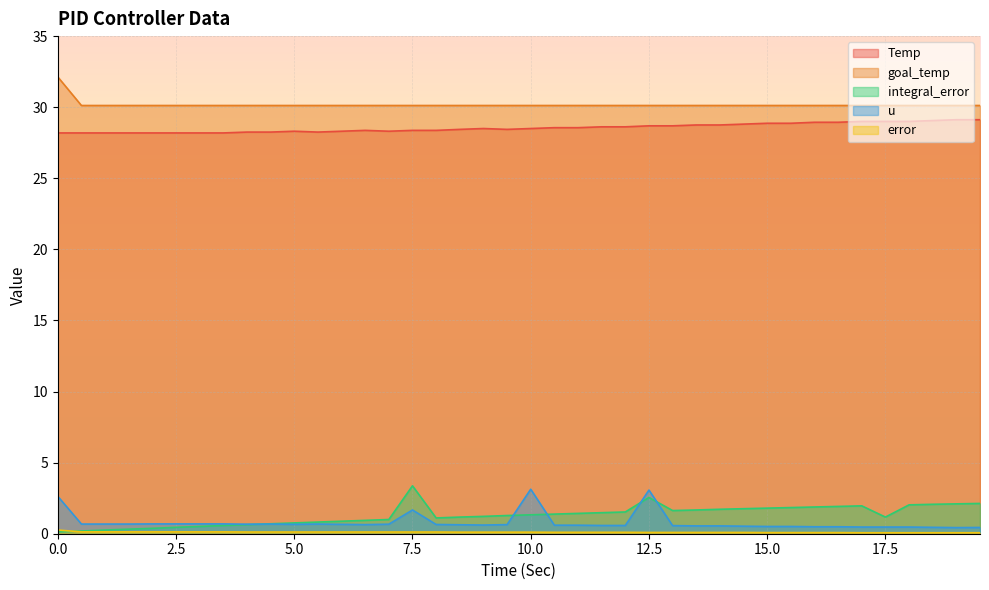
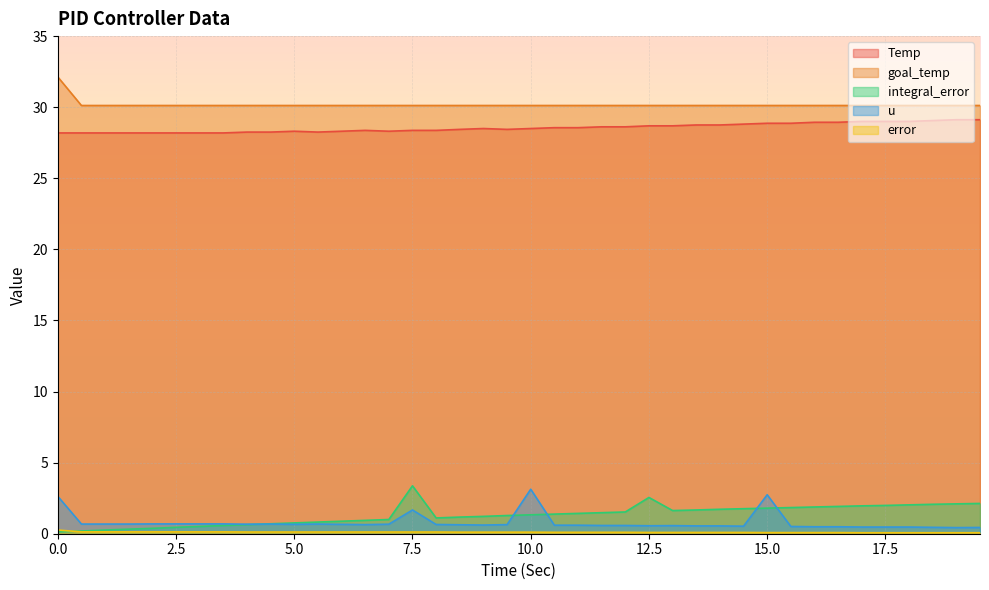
  {
    "integral_error": {
      "2.5": 0.5,
      "7.5": 3.4,
      "10.0": 1.3,
      "12.5": 2.6,
      "15.0": 1.8,
-     "17.5": 1.2
+     "17.5": 2.0
    },
    "u": {
      "0.0": 2.6,
      "2.5": 0.7,
      "7.5": 1.7,
      "10.0": 3.1,
-     "12.5": 3.1,
-     "15.0": 0.5,
+     "12.5": 0.6,
+     "15.0": 2.7,
      "17.5": 0.5
    }
  }
